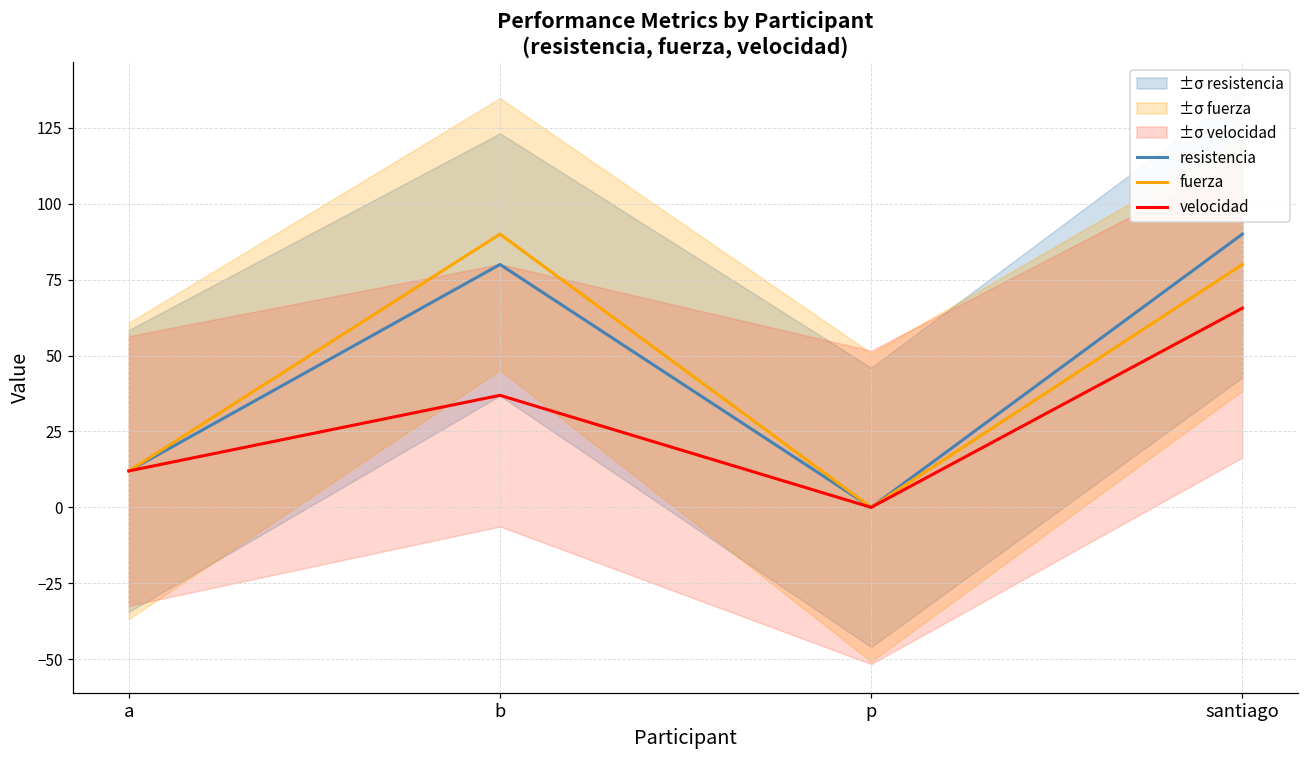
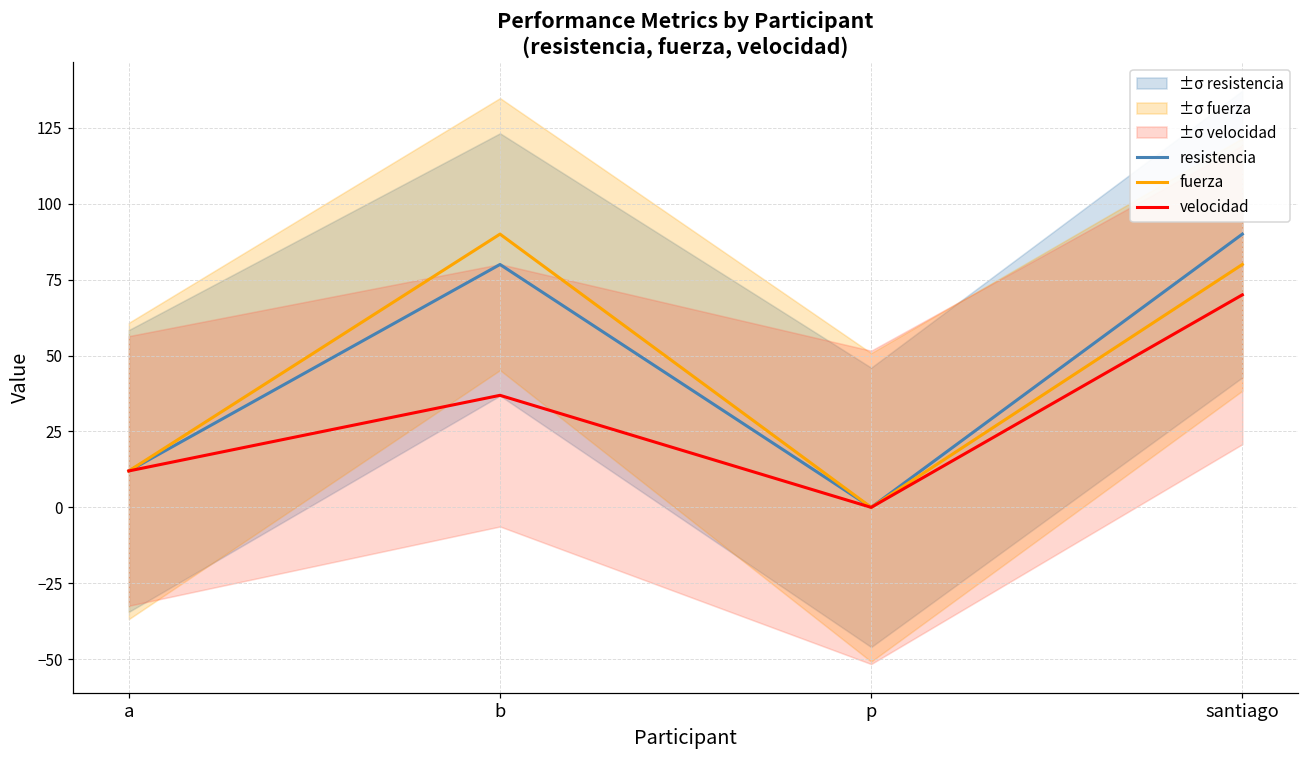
  {
    "velocidad": {
      "b": 37,
-     "santiago": 66
+     "santiago": 70
    }
  }
